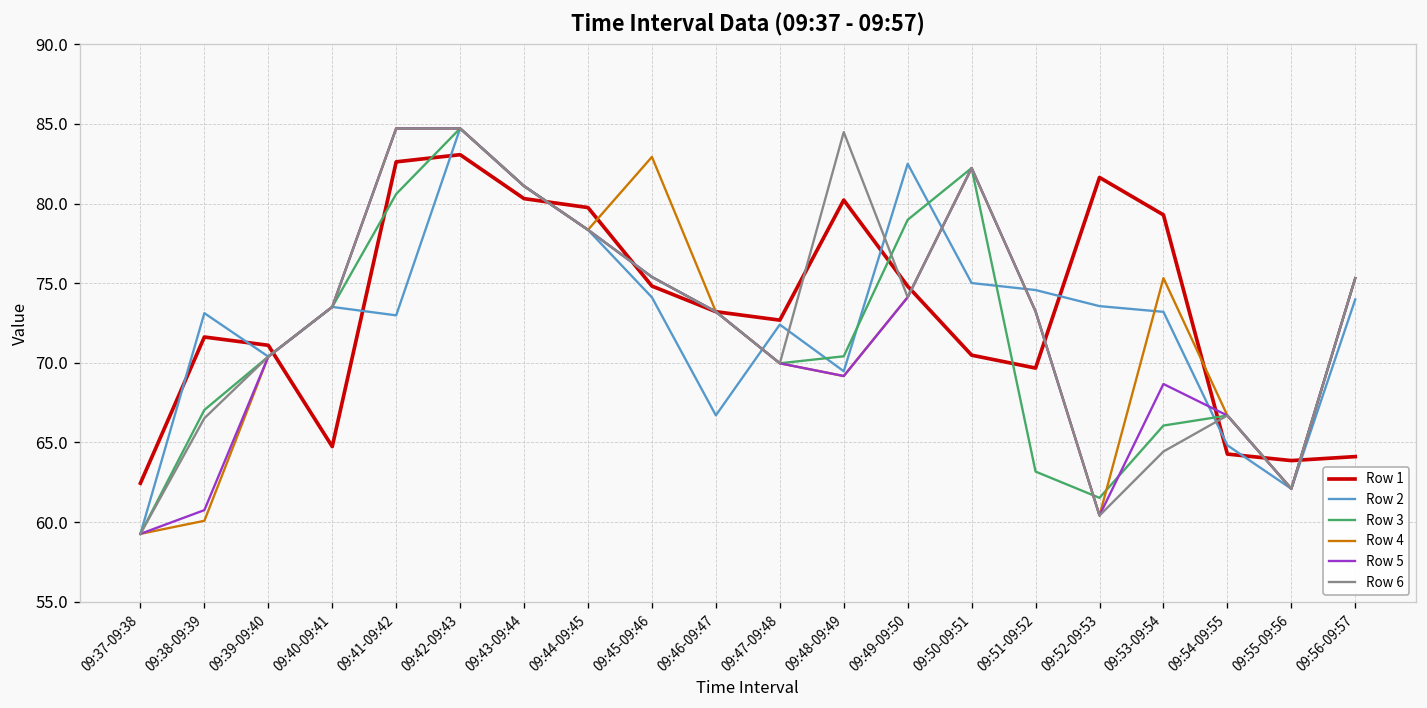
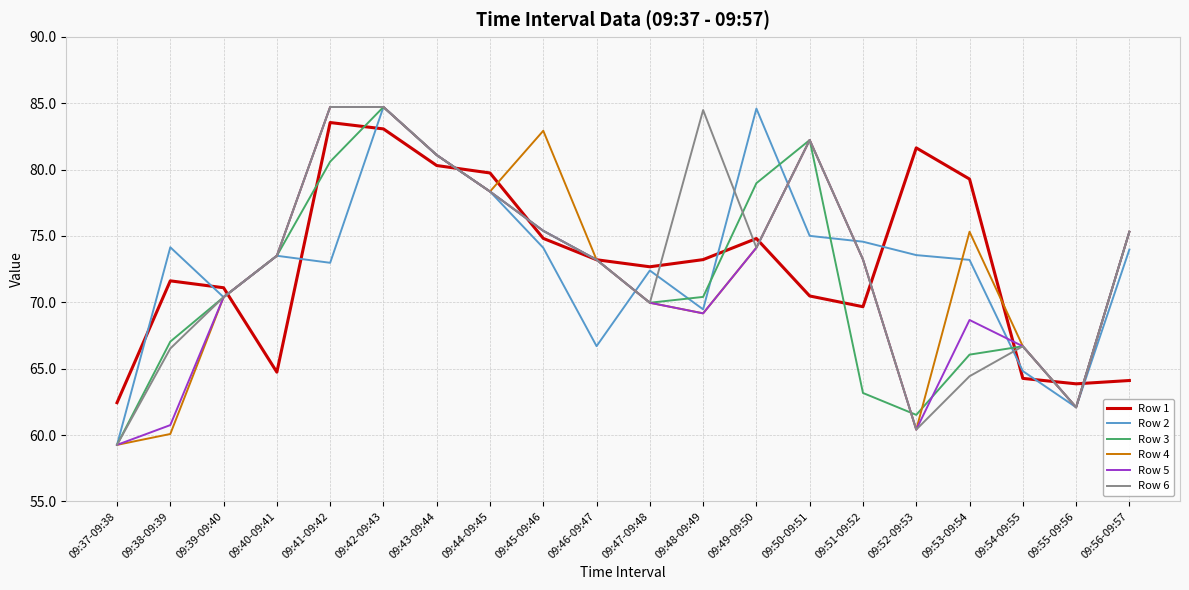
  {
    "Row 1": {
      "09:37-09:38": 62.4,
      "09:38-09:39": 71.6,
      "09:39-09:40": 71.1,
      "09:40-09:41": 64.7,
-     "09:41-09:42": 82.6,
+     "09:41-09:42": 83.6,
      "09:42-09:43": 83.1,
      "09:43-09:44": 80.3,
      "09:44-09:45": 79.8,
      "09:45-09:46": 74.8,
      "09:47-09:48": 72.7,
-     "09:48-09:49": 80.2,
+     "09:48-09:49": 73.2,
      "09:49-09:50": 74.8,
      "09:50-09:51": 70.5,
      "09:51-09:52": 69.7,
      "09:52-09:53": 81.6,
      "09:53-09:54": 79.3,
      "09:54-09:55": 64.3,
      "09:55-09:56": 63.9,
      "09:56-09:57": 64.1
    },
    "Row 2": {
-     "09:38-09:39": 73.1,
+     "09:38-09:39": 74.2,
      "09:41-09:42": 73.0,
      "09:45-09:46": 74.1,
      "09:46-09:47": 66.7,
      "09:47-09:48": 72.4,
      "09:48-09:49": 69.5,
-     "09:49-09:50": 82.5,
+     "09:49-09:50": 84.6,
      "09:50-09:51": 75.0,
      "09:51-09:52": 74.6,
      "09:52-09:53": 73.6,
      "09:53-09:54": 73.2,
      "09:54-09:55": 64.8,
      "09:56-09:57": 74.0
    },
    "Row 3": {
      "09:38-09:39": 67.0,
      "09:41-09:42": 80.6,
      "09:48-09:49": 70.4,
      "09:49-09:50": 79.0,
      "09:51-09:52": 63.2,
      "09:52-09:53": 61.5,
      "09:53-09:54": 66.1
    },
    "Row 4": {
      "09:38-09:39": 60.1,
      "09:45-09:46": 82.9,
      "09:53-09:54": 75.3
    },
    "Row 5": {
      "09:38-09:39": 60.8,
      "09:53-09:54": 68.7
    },
    "Row 6": {
      "09:38-09:39": 66.5,
      "09:48-09:49": 84.5,
      "09:53-09:54": 64.4
    }
  }
